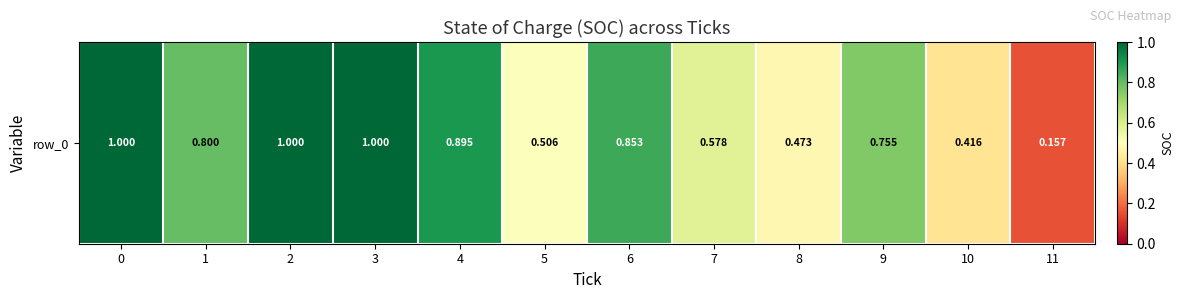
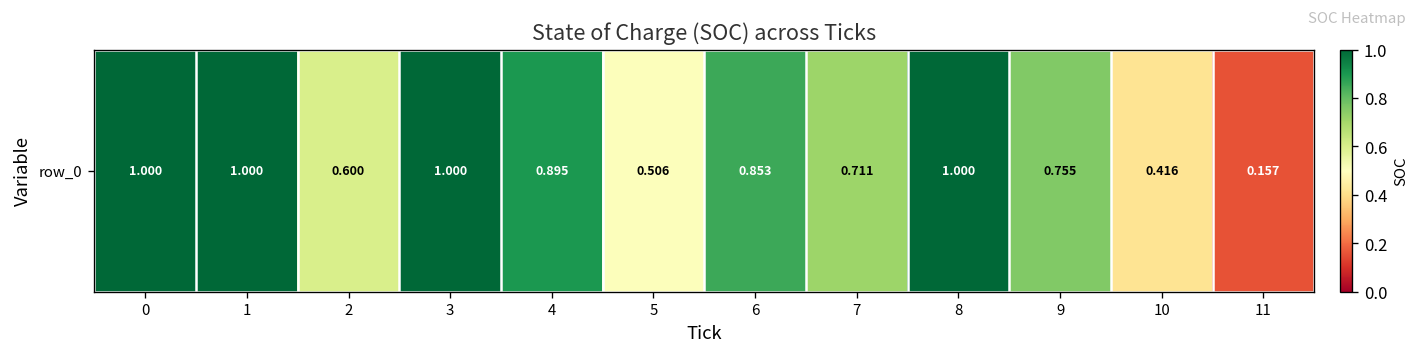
  {
    "row_0": {
      "0": 1.000,
-     "1": 0.800,
-     "2": 1.000,
+     "1": 1.000,
+     "2": 0.600,
      "3": 1.000,
      "4": 0.895,
      "5": 0.506,
      "6": 0.853,
-     "7": 0.578,
-     "8": 0.473,
+     "7": 0.711,
+     "8": 1.000,
      "9": 0.755,
      "10": 0.416,
      "11": 0.157
    }
  }
